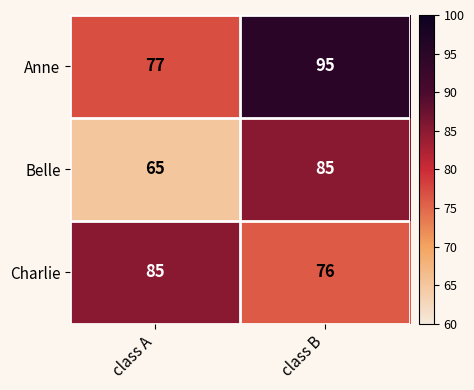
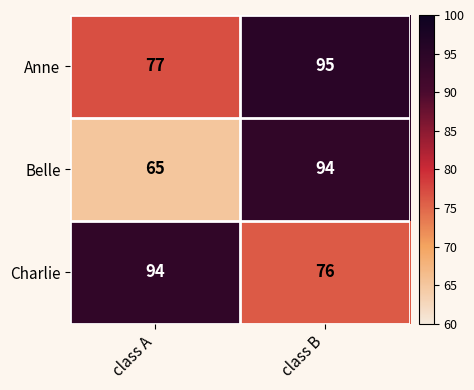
  {
    "Anne": {
      "class A": 77,
      "class B": 95
    },
    "Belle": {
      "class A": 65,
-     "class B": 85
+     "class B": 94
    },
    "Charlie": {
-     "class A": 85,
+     "class A": 94,
      "class B": 76
    }
  }
